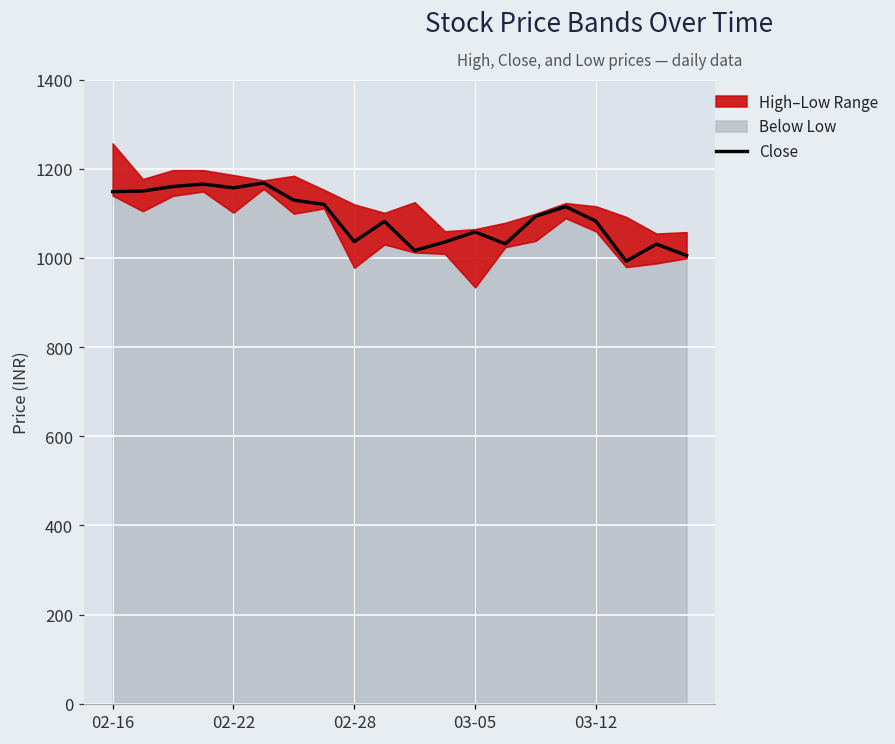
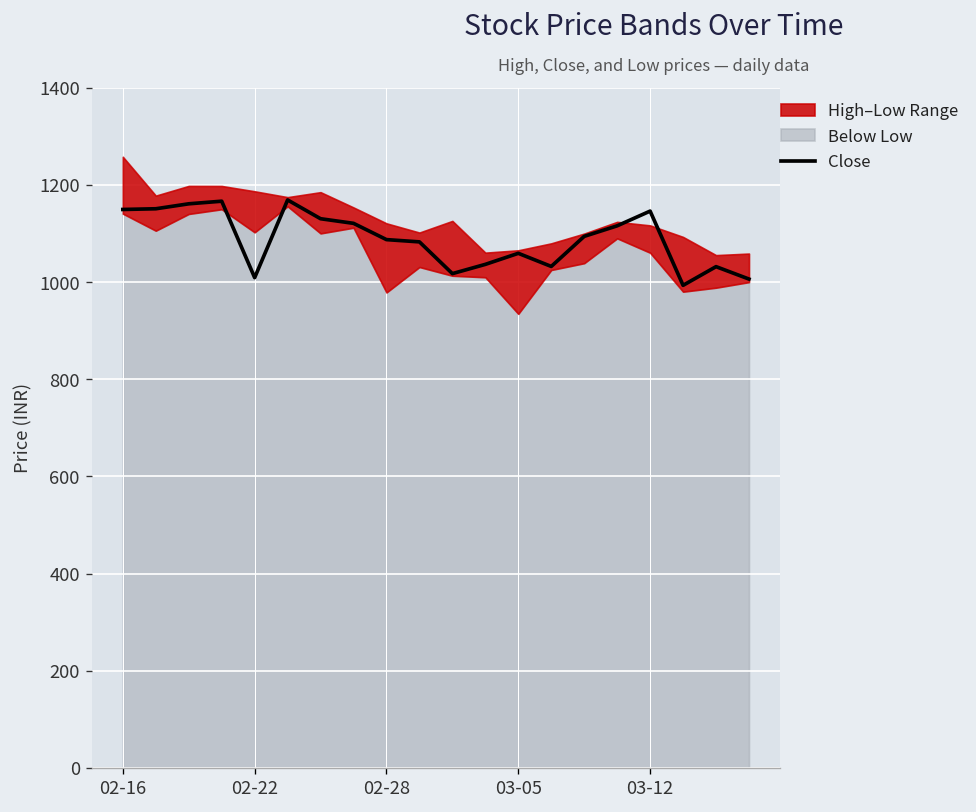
  {
    "Close": {
      "02-16": 1150,
-     "02-22": 1160,
-     "02-28": 1040,
-     "03-12": 1080
+     "02-22": 1010,
+     "02-28": 1090,
+     "03-12": 1150
    },
    "Below Low": {
      "02-16": 1140,
      "02-22": 1100,
      "02-28": 980,
      "03-05": 930,
      "03-12": 1060
    }
  }
